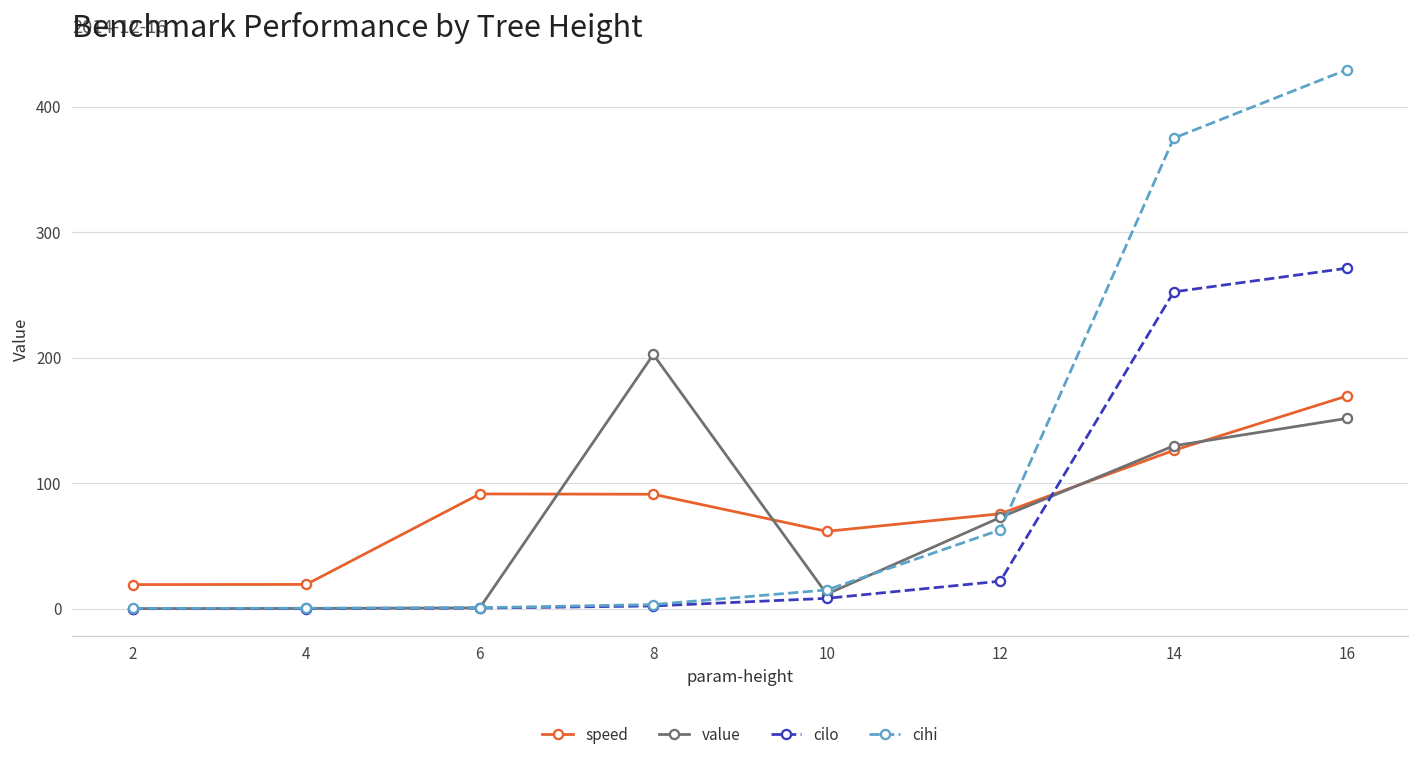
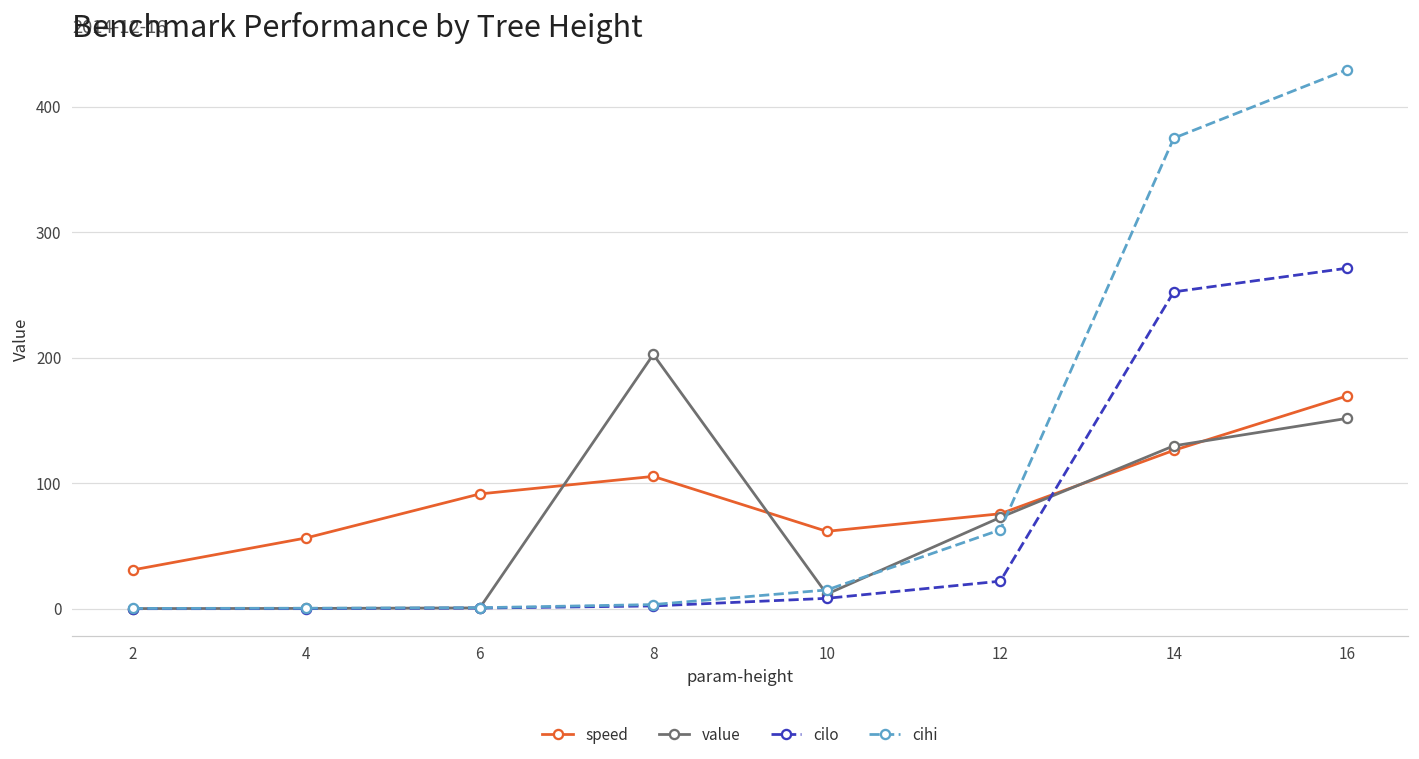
  {
    "speed": {
-     "2": 19,
-     "4": 19,
+     "2": 31,
+     "4": 56,
      "6": 91,
-     "8": 91,
+     "8": 105,
      "10": 62,
      "12": 76,
      "14": 126,
      "16": 170
    },
    "value": {
      "8": 203,
      "10": 12,
      "12": 73,
      "14": 130,
      "16": 152
    },
    "cilo": {
      "10": 8,
      "12": 22,
      "14": 252,
      "16": 271
    },
    "cihi": {
      "10": 15,
      "12": 63,
      "14": 375,
      "16": 430
    }
  }
